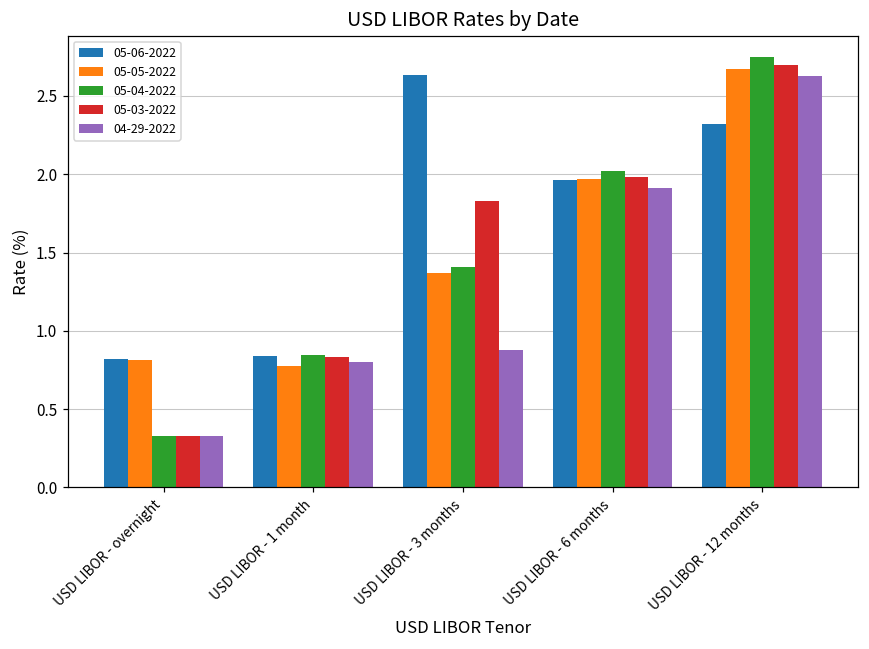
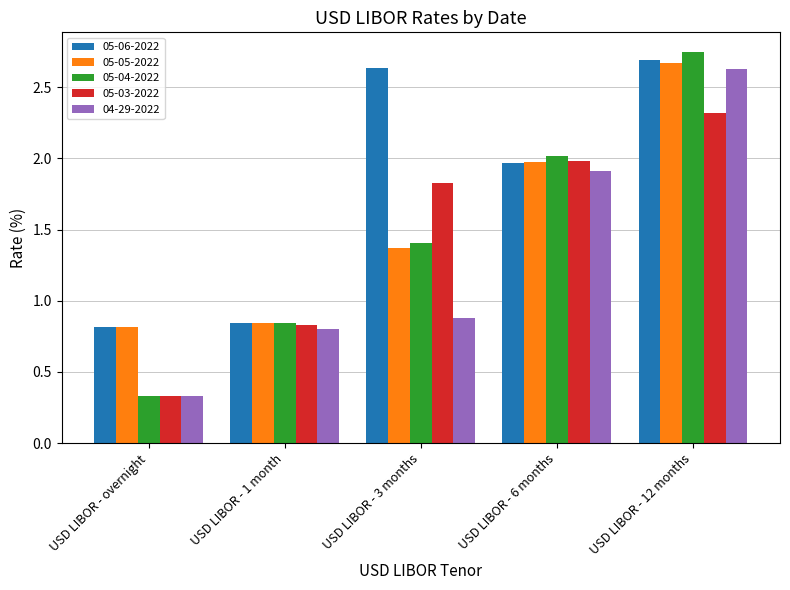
  {
    "05-06-2022": {
      "USD LIBOR - overnight": 0.82,
      "USD LIBOR - 1 month": 0.84,
      "USD LIBOR - 3 months": 2.64,
      "USD LIBOR - 6 months": 1.96,
-     "USD LIBOR - 12 months": 2.32
+     "USD LIBOR - 12 months": 2.69
    },
    "05-05-2022": {
      "USD LIBOR - overnight": 0.82,
-     "USD LIBOR - 1 month": 0.78,
+     "USD LIBOR - 1 month": 0.84,
      "USD LIBOR - 3 months": 1.37,
      "USD LIBOR - 6 months": 1.97,
      "USD LIBOR - 12 months": 2.67
    },
    "05-04-2022": {
      "USD LIBOR - overnight": 0.33,
      "USD LIBOR - 1 month": 0.85,
      "USD LIBOR - 3 months": 1.41,
      "USD LIBOR - 6 months": 2.02,
      "USD LIBOR - 12 months": 2.75
    },
    "05-03-2022": {
      "USD LIBOR - overnight": 0.33,
      "USD LIBOR - 1 month": 0.83,
      "USD LIBOR - 3 months": 1.83,
      "USD LIBOR - 6 months": 1.98,
-     "USD LIBOR - 12 months": 2.69
+     "USD LIBOR - 12 months": 2.32
    },
    "04-29-2022": {
      "USD LIBOR - overnight": 0.33,
      "USD LIBOR - 1 month": 0.80,
      "USD LIBOR - 3 months": 0.88,
      "USD LIBOR - 6 months": 1.91,
      "USD LIBOR - 12 months": 2.63
    }
  }
